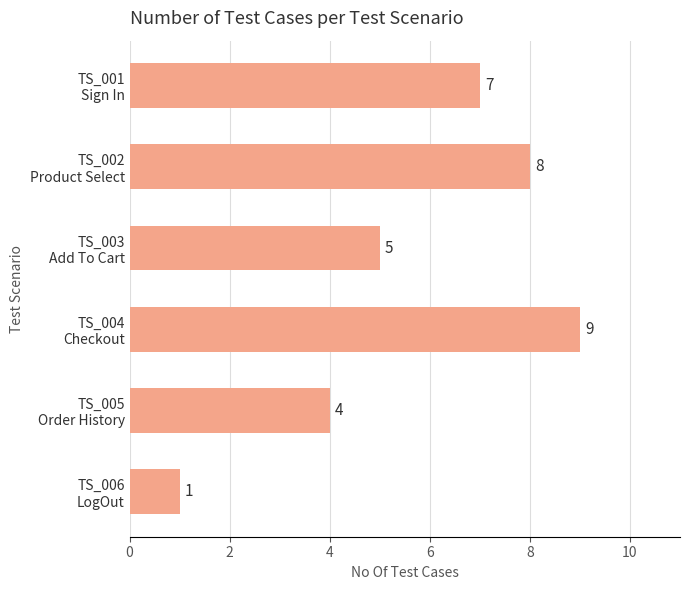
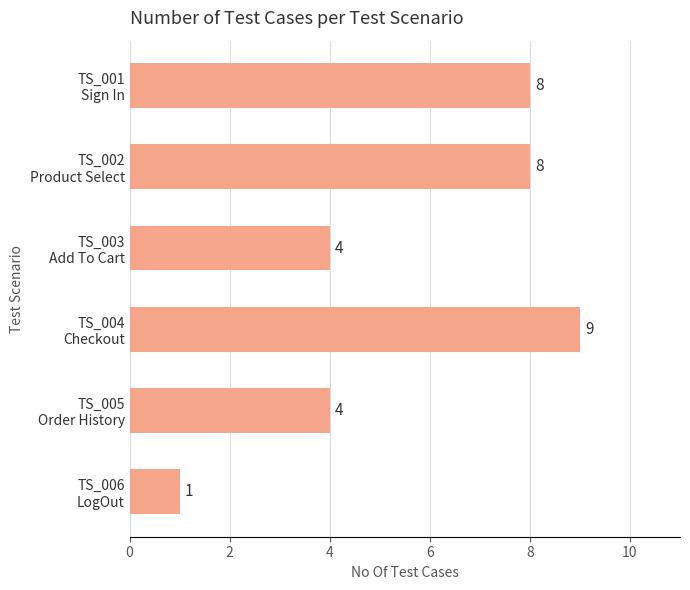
  {
-   "TS_001 Sign In": 7,
+   "TS_001 Sign In": 8,
    "TS_002 Product Select": 8,
-   "TS_003 Add To Cart": 5,
+   "TS_003 Add To Cart": 4,
    "TS_004 Checkout": 9,
    "TS_005 Order History": 4,
    "TS_006 LogOut": 1
  }
